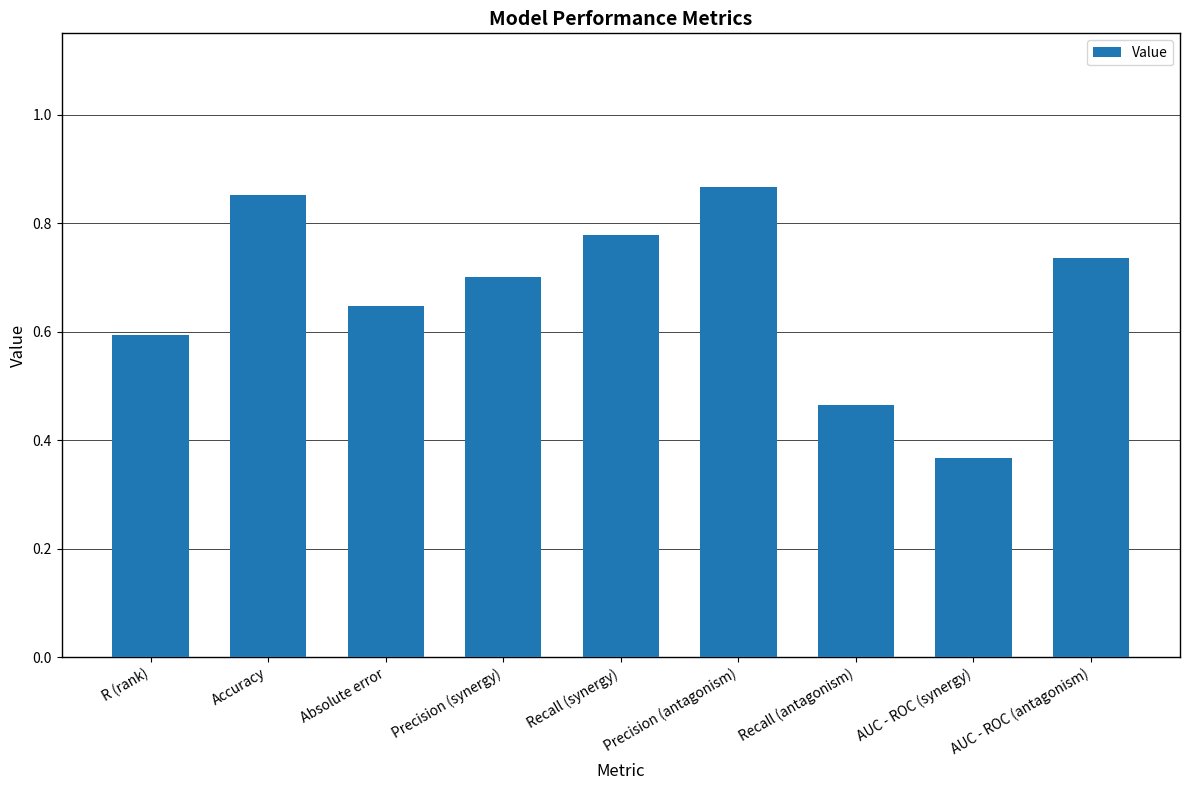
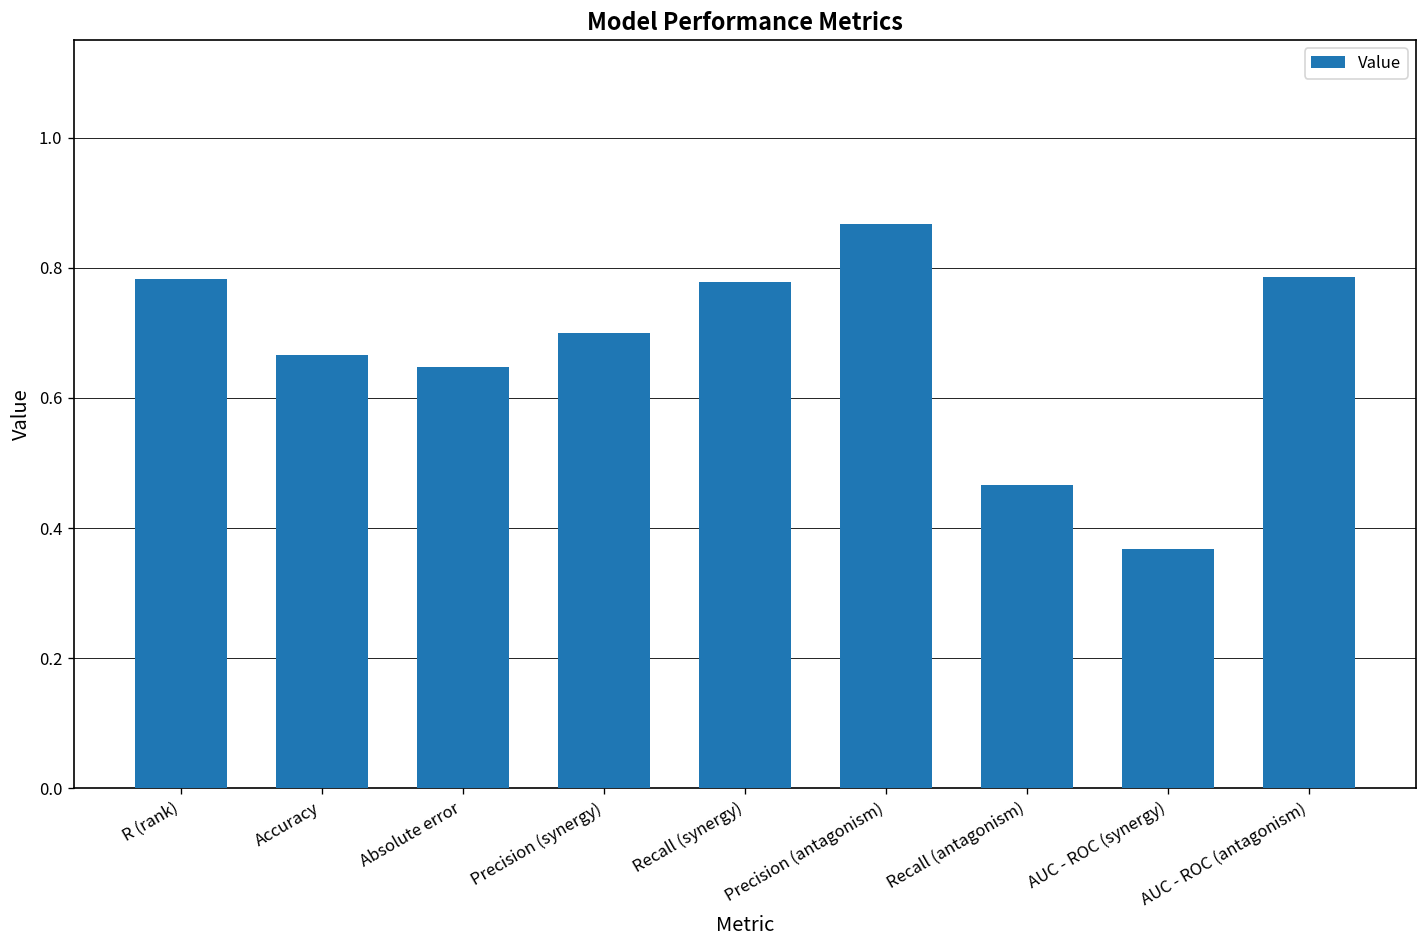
  {
-   "R (rank)": 0.59,
-   "Accuracy": 0.85,
+   "R (rank)": 0.78,
+   "Accuracy": 0.67,
    "Absolute error": 0.65,
    "Precision (synergy)": 0.70,
    "Recall (synergy)": 0.78,
    "Precision (antagonism)": 0.87,
    "Recall (antagonism)": 0.47,
    "AUC - ROC (synergy)": 0.37,
-   "AUC - ROC (antagonism)": 0.74
+   "AUC - ROC (antagonism)": 0.79
  }
